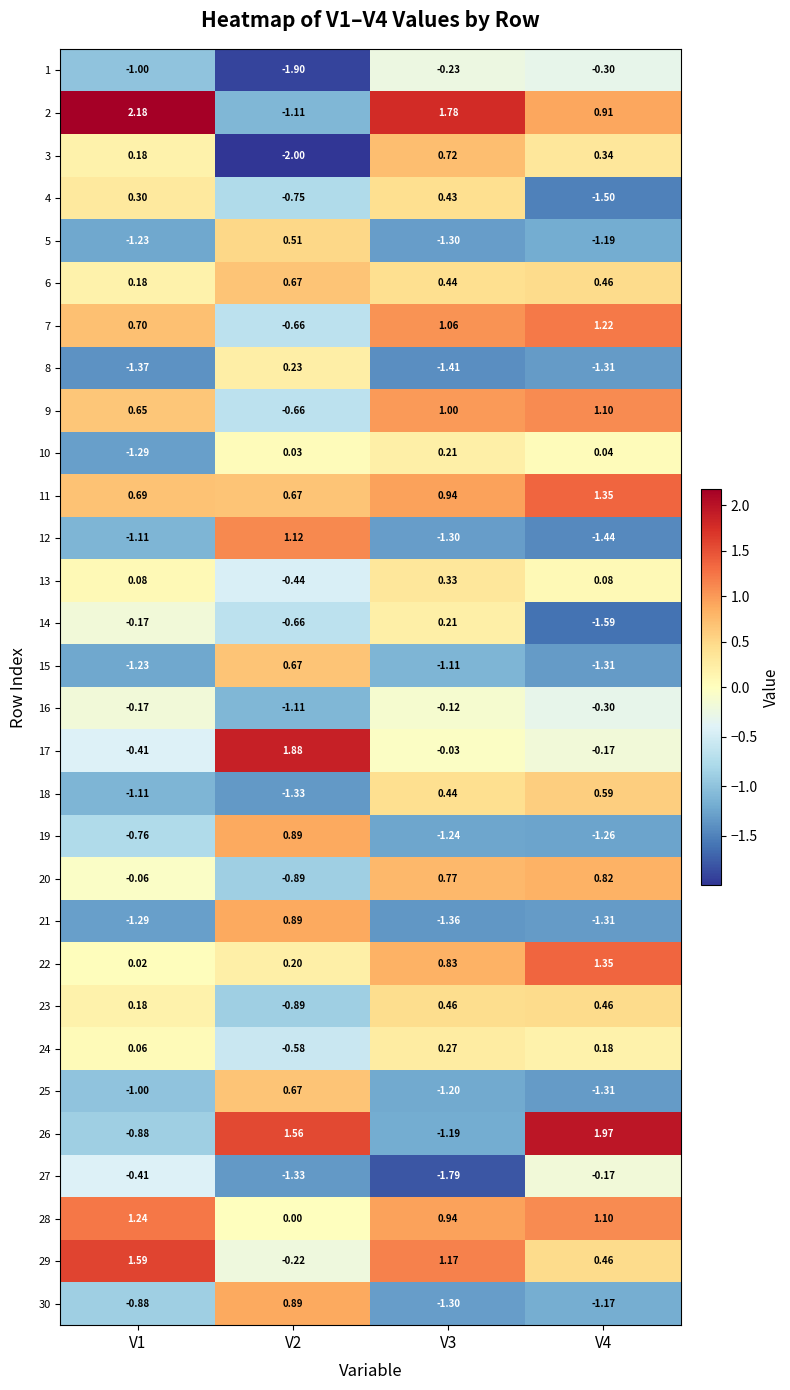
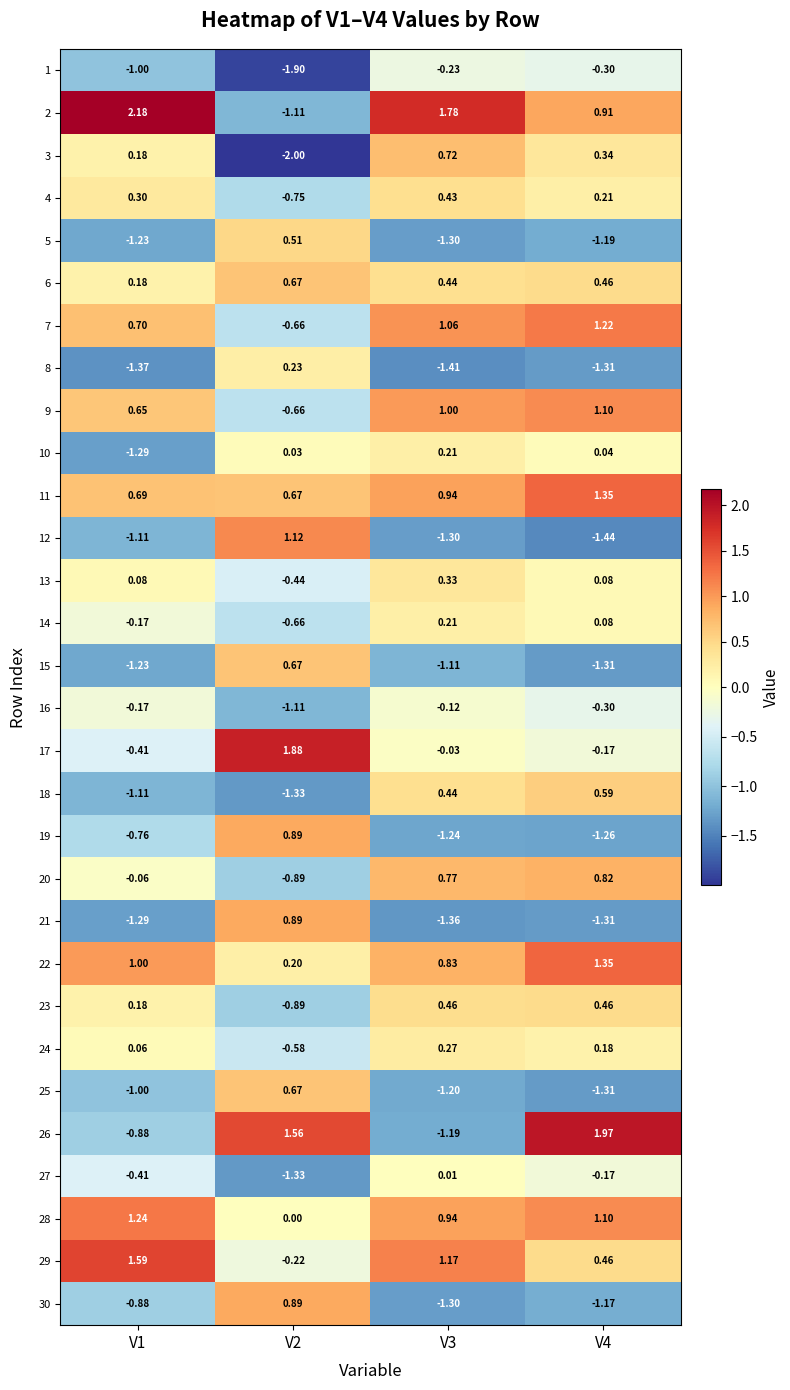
  {
    "1": {
      "V1": -1.00,
      "V2": -1.90,
      "V3": -0.23,
      "V4": -0.30
    },
    "2": {
      "V1": 2.18,
      "V2": -1.11,
      "V3": 1.78,
      "V4": 0.91
    },
    "3": {
      "V1": 0.18,
      "V2": -2.00,
      "V3": 0.72,
      "V4": 0.34
    },
    "4": {
      "V1": 0.30,
      "V2": -0.75,
      "V3": 0.43,
-     "V4": -1.50
+     "V4": 0.21
    },
    "5": {
      "V1": -1.23,
      "V2": 0.51,
      "V3": -1.30,
      "V4": -1.19
    },
    "6": {
      "V1": 0.18,
      "V2": 0.67,
      "V3": 0.44,
      "V4": 0.46
    },
    "7": {
      "V1": 0.70,
      "V2": -0.66,
      "V3": 1.06,
      "V4": 1.22
    },
    "8": {
      "V1": -1.37,
      "V2": 0.23,
      "V3": -1.41,
      "V4": -1.31
    },
    "9": {
      "V1": 0.65,
      "V2": -0.66,
      "V3": 1.00,
      "V4": 1.10
    },
    "10": {
      "V1": -1.29,
      "V2": 0.03,
      "V3": 0.21,
      "V4": 0.04
    },
    "11": {
      "V1": 0.69,
      "V2": 0.67,
      "V3": 0.94,
      "V4": 1.35
    },
    "12": {
      "V1": -1.11,
      "V2": 1.12,
      "V3": -1.30,
      "V4": -1.44
    },
    "13": {
      "V1": 0.08,
      "V2": -0.44,
      "V3": 0.33,
      "V4": 0.08
    },
    "14": {
      "V1": -0.17,
      "V2": -0.66,
      "V3": 0.21,
-     "V4": -1.59
+     "V4": 0.08
    },
    "15": {
      "V1": -1.23,
      "V2": 0.67,
      "V3": -1.11,
      "V4": -1.31
    },
    "16": {
      "V1": -0.17,
      "V2": -1.11,
      "V3": -0.12,
      "V4": -0.30
    },
    "17": {
      "V1": -0.41,
      "V2": 1.88,
      "V3": -0.03,
      "V4": -0.17
    },
    "18": {
      "V1": -1.11,
      "V2": -1.33,
      "V3": 0.44,
      "V4": 0.59
    },
    "19": {
      "V1": -0.76,
      "V2": 0.89,
      "V3": -1.24,
      "V4": -1.26
    },
    "20": {
      "V1": -0.06,
      "V2": -0.89,
      "V3": 0.77,
      "V4": 0.82
    },
    "21": {
      "V1": -1.29,
      "V2": 0.89,
      "V3": -1.36,
      "V4": -1.31
    },
    "22": {
-     "V1": 0.02,
+     "V1": 1.00,
      "V2": 0.20,
      "V3": 0.83,
      "V4": 1.35
    },
    "23": {
      "V1": 0.18,
      "V2": -0.89,
      "V3": 0.46,
      "V4": 0.46
    },
    "24": {
      "V1": 0.06,
      "V2": -0.58,
      "V3": 0.27,
      "V4": 0.18
    },
    "25": {
      "V1": -1.00,
      "V2": 0.67,
      "V3": -1.20,
      "V4": -1.31
    },
    "26": {
      "V1": -0.88,
      "V2": 1.56,
      "V3": -1.19,
      "V4": 1.97
    },
    "27": {
      "V1": -0.41,
      "V2": -1.33,
-     "V3": -1.79,
+     "V3": 0.01,
      "V4": -0.17
    },
    "28": {
      "V1": 1.24,
      "V2": 0.00,
      "V3": 0.94,
      "V4": 1.10
    },
    "29": {
      "V1": 1.59,
      "V2": -0.22,
      "V3": 1.17,
      "V4": 0.46
    },
    "30": {
      "V1": -0.88,
      "V2": 0.89,
      "V3": -1.30,
      "V4": -1.17
    }
  }
